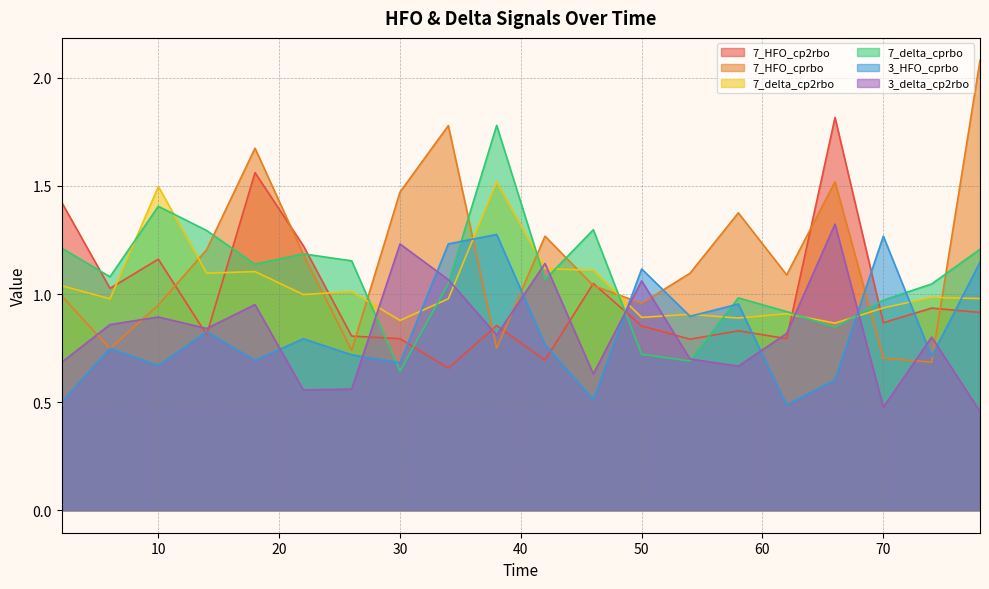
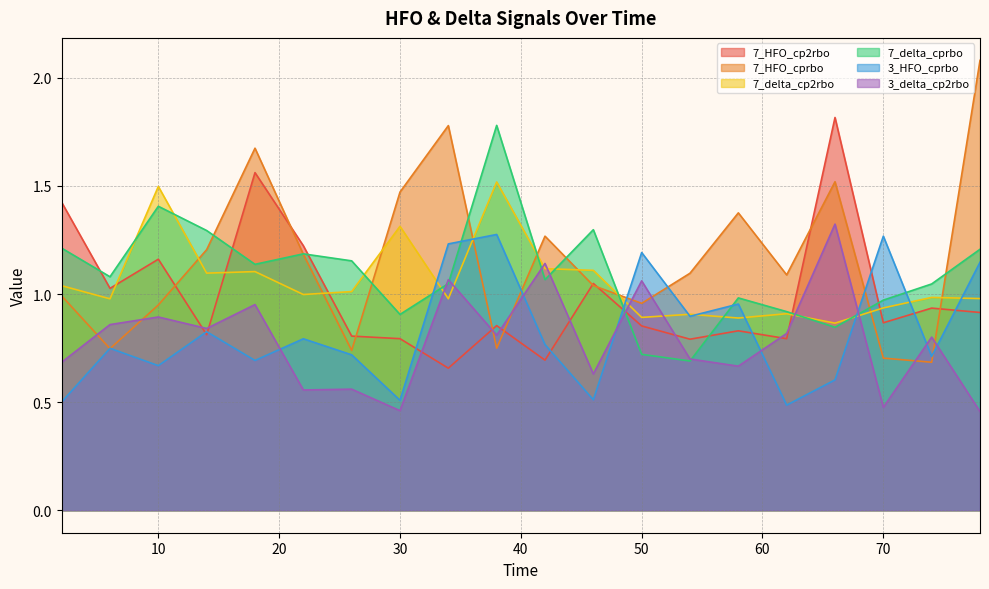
  {
    "7_delta_cp2rbo": {
      "10": 1.50,
-     "30": 0.88,
+     "30": 1.31,
      "50": 0.89,
      "70": 0.94
    },
    "7_delta_cprbo": {
      "10": 1.41,
-     "30": 0.64,
+     "30": 0.91,
      "50": 0.72,
      "70": 0.97
    },
    "3_HFO_cprbo": {
      "10": 0.67,
-     "30": 0.68,
-     "50": 1.12,
+     "30": 0.51,
+     "50": 1.19,
      "70": 1.27
    },
    "3_delta_cp2rbo": {
      "10": 0.89,
-     "30": 1.23,
+     "30": 0.46,
      "50": 1.06,
      "70": 0.48
    }
  }
